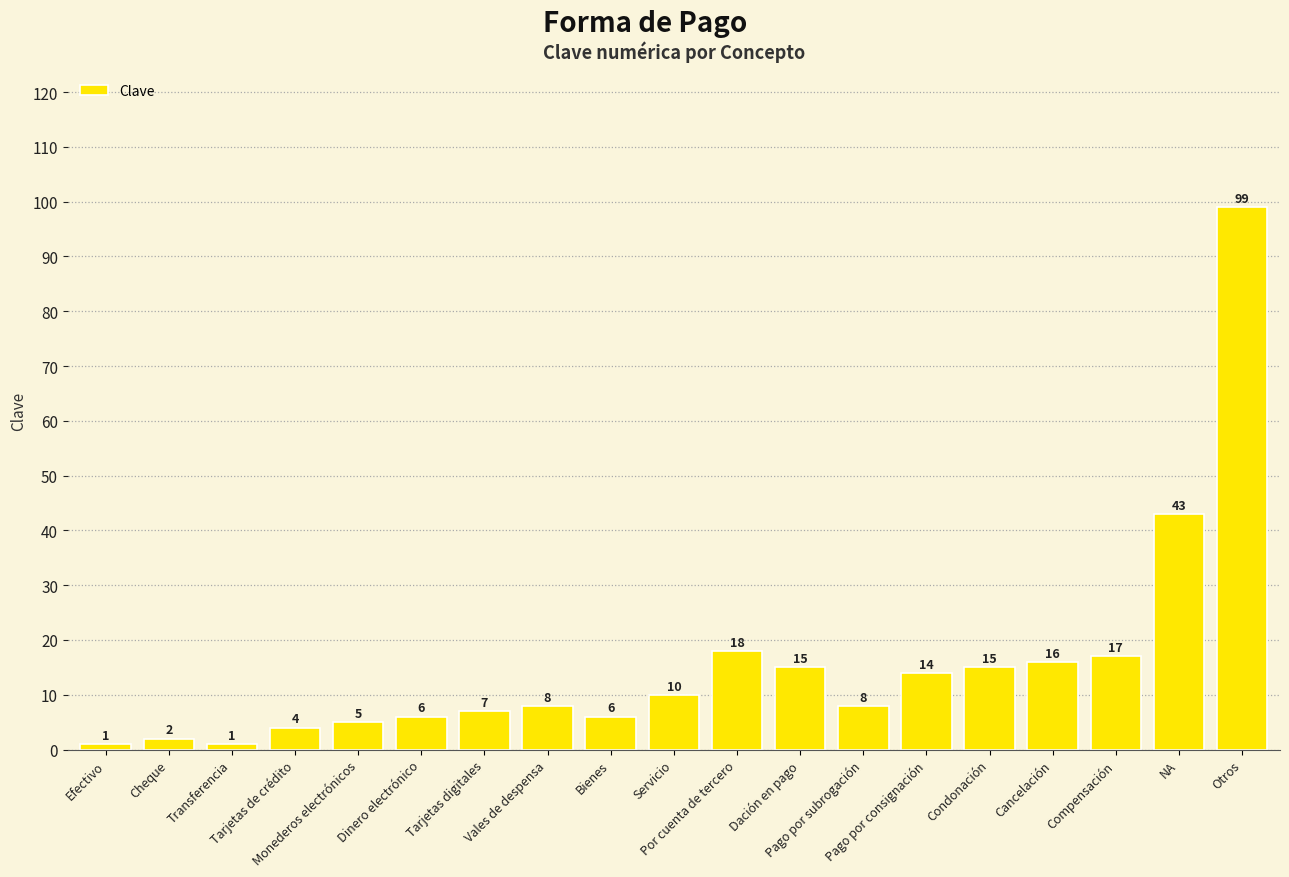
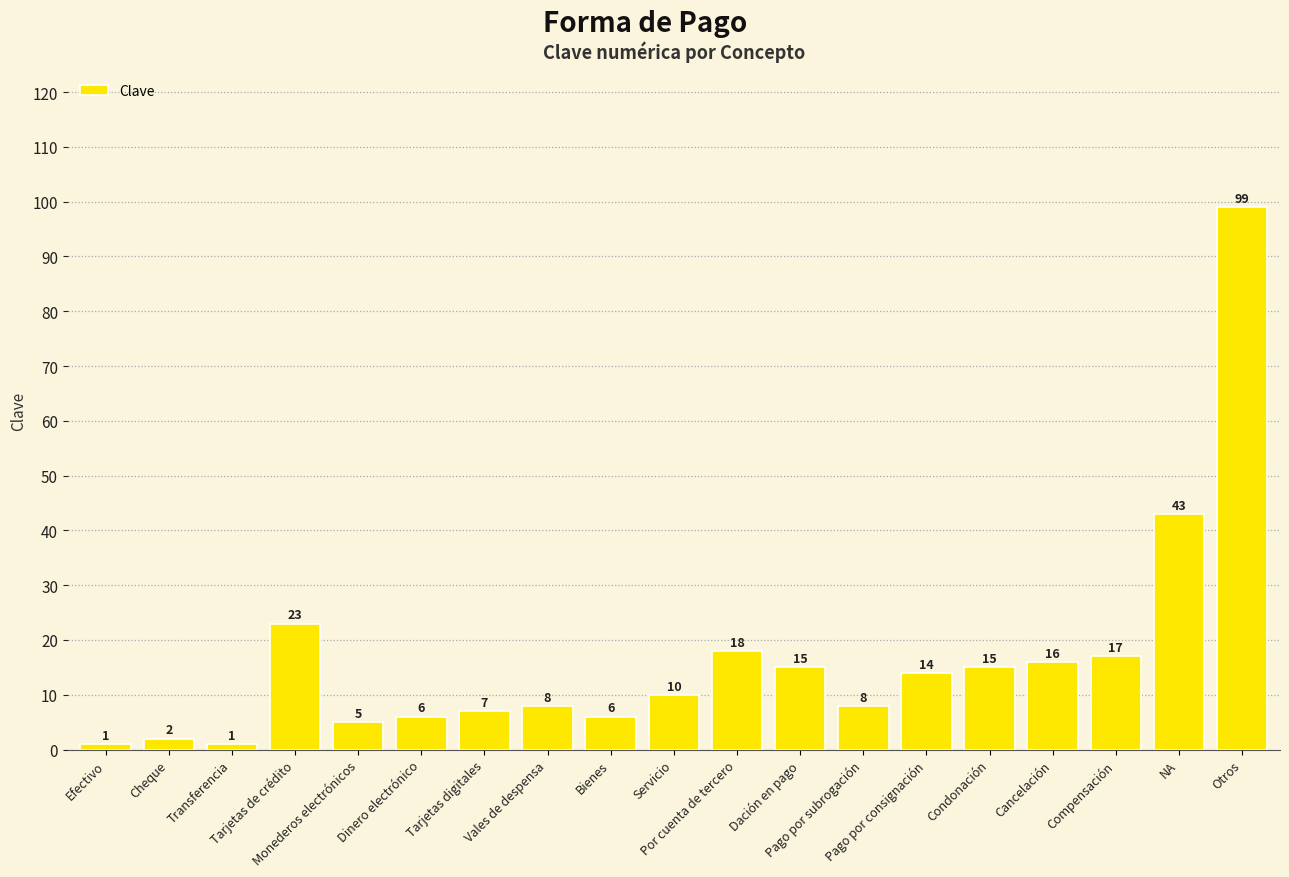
  {
    "Efectivo": 1,
    "Cheque": 2,
    "Transferencia": 1,
-   "Tarjetas de crédito": 4,
+   "Tarjetas de crédito": 23,
    "Monederos electrónicos": 5,
    "Dinero electrónico": 6,
    "Tarjetas digitales": 7,
    "Vales de despensa": 8,
    "Bienes": 6,
    "Servicio": 10,
    "Por cuenta de tercero": 18,
    "Dación en pago": 15,
    "Pago por subrogación": 8,
    "Pago por consignación": 14,
    "Condonación": 15,
    "Cancelación": 16,
    "Compensación": 17,
    "NA": 43,
    "Otros": 99
  }
